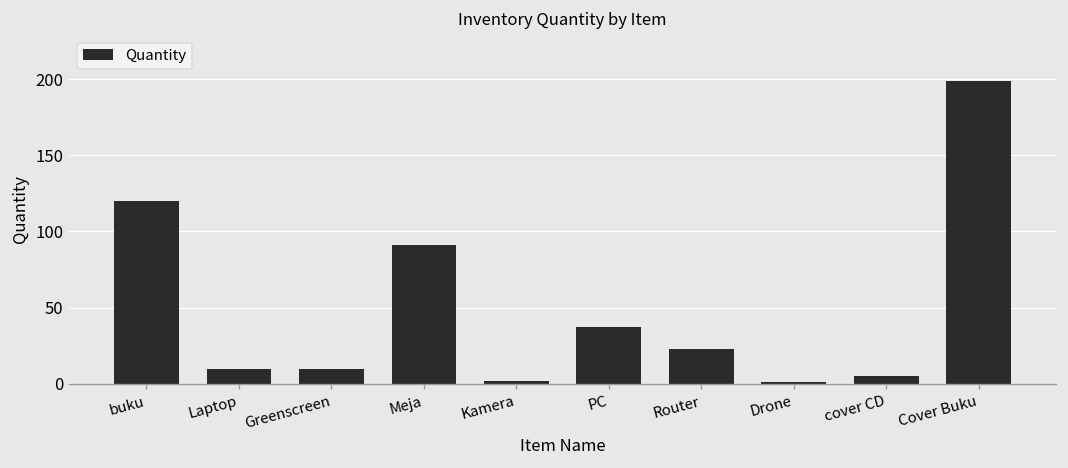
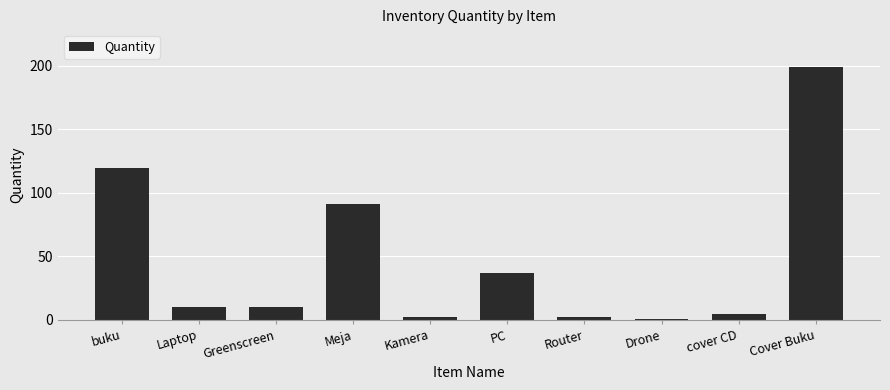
  {
    "buku": 120,
    "Laptop": 10,
    "Greenscreen": 10,
    "Meja": 91,
    "Kamera": 2,
    "PC": 37,
-   "Router": 23,
+   "Router": 2,
    "cover CD": 5,
    "Cover Buku": 199
  }
